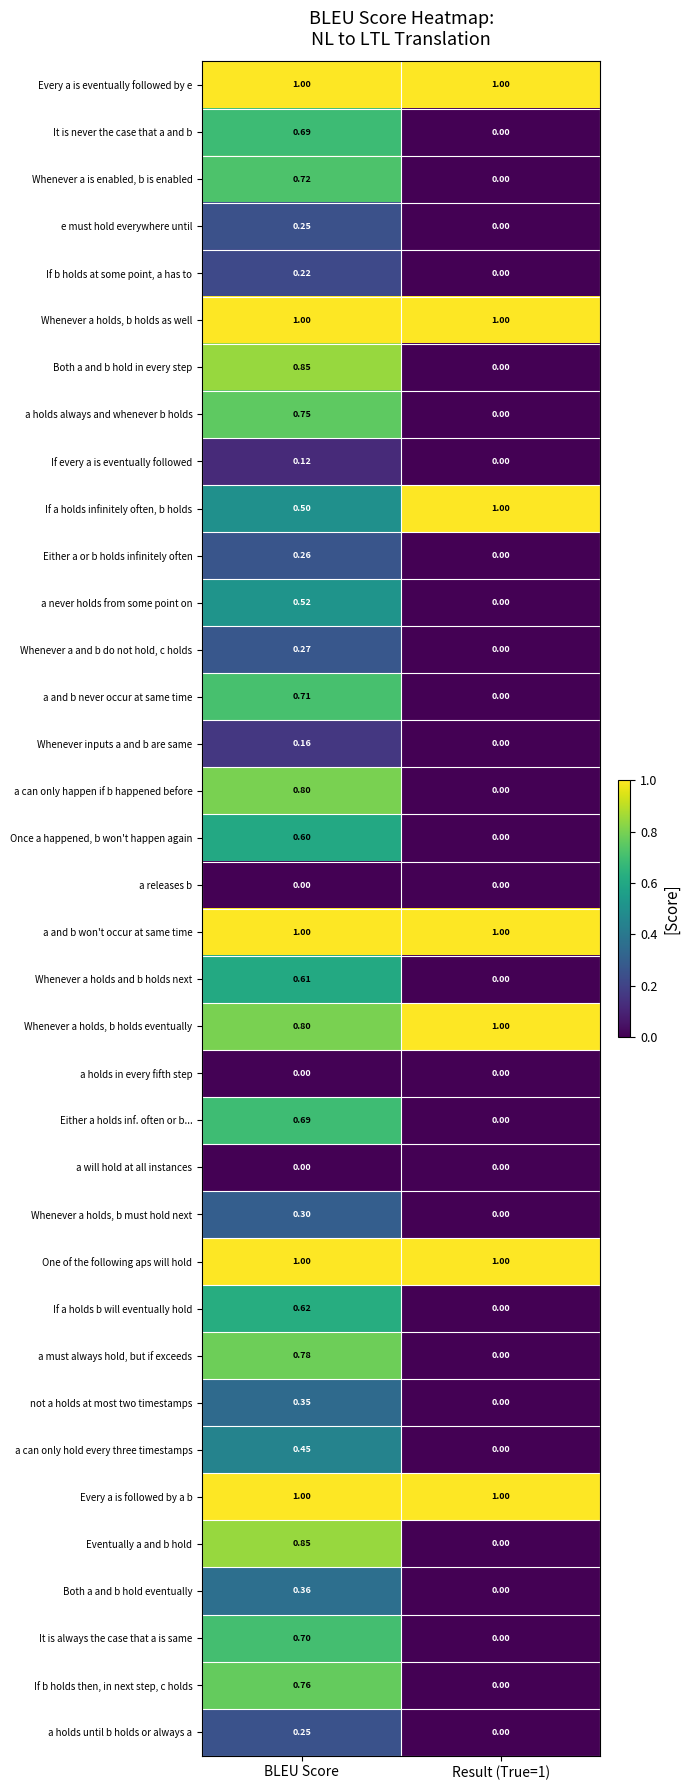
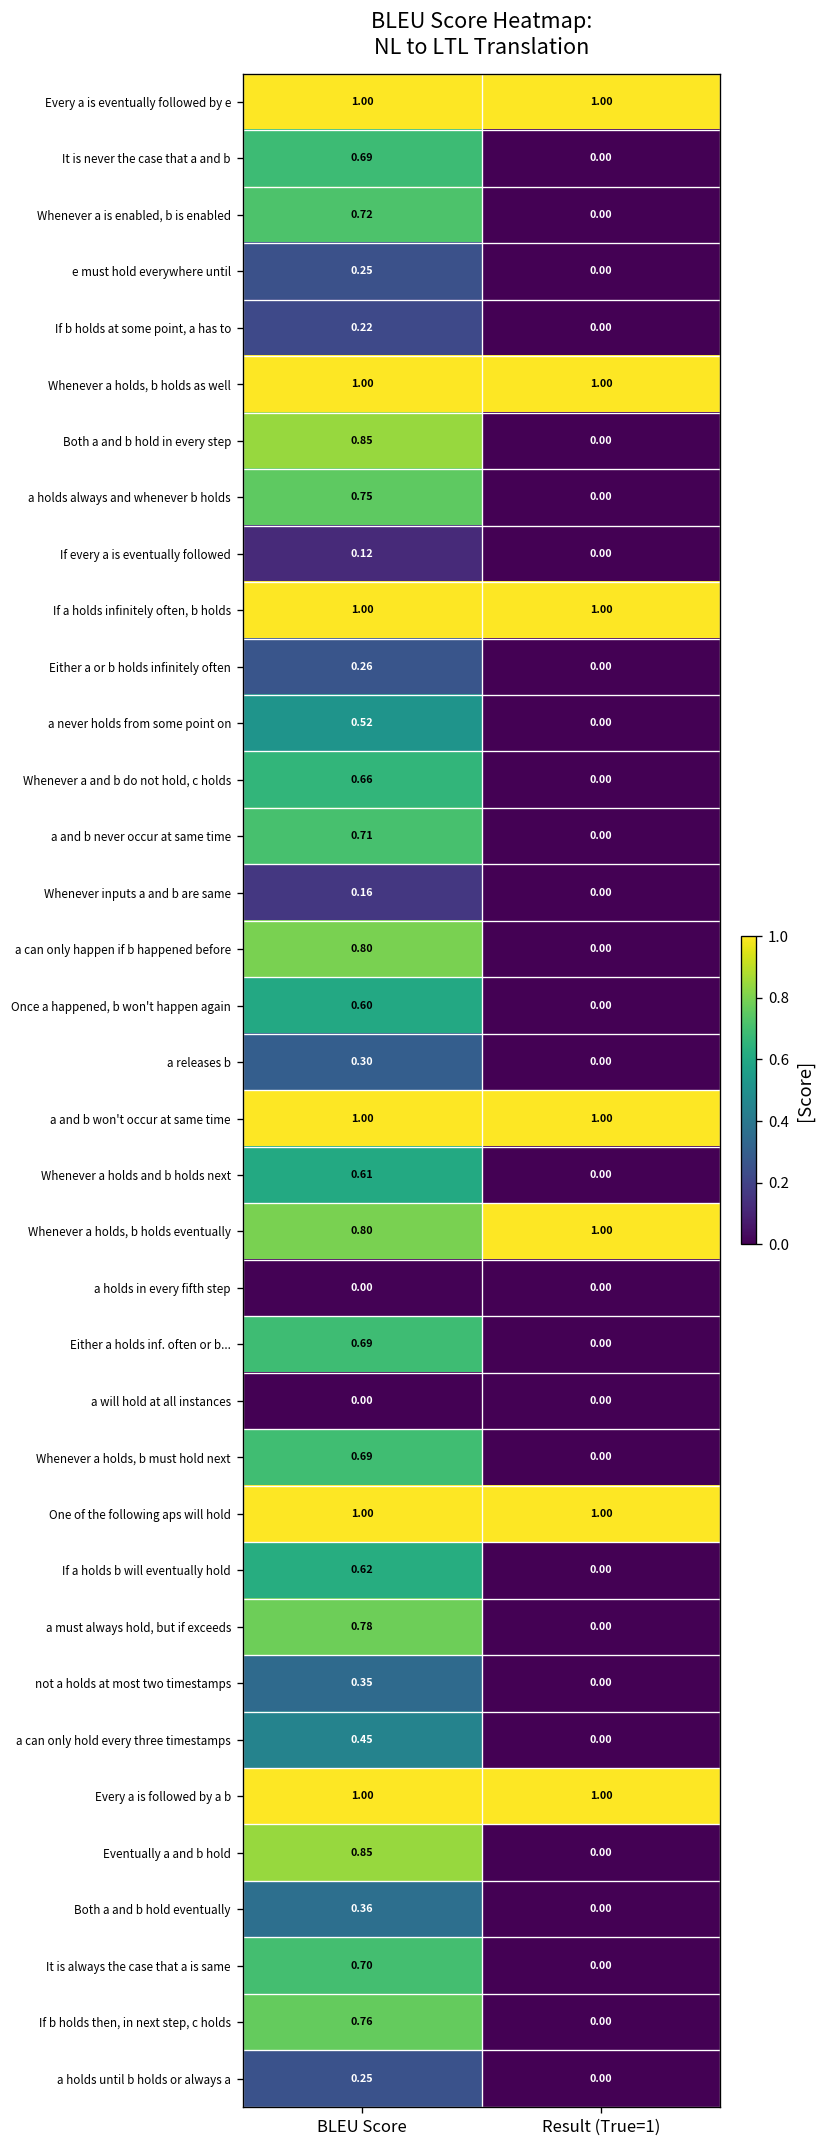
  {
    "Every a is eventually followed by e": {
      "BLEU Score": 1.00,
      "Result (True=1)": 1.00
    },
    "It is never the case that a and b": {
      "BLEU Score": 0.69,
      "Result (True=1)": 0.00
    },
    "Whenever a is enabled, b is enabled": {
      "BLEU Score": 0.72,
      "Result (True=1)": 0.00
    },
    "e must hold everywhere until": {
      "BLEU Score": 0.25,
      "Result (True=1)": 0.00
    },
    "If b holds at some point, a has to": {
      "BLEU Score": 0.22,
      "Result (True=1)": 0.00
    },
    "Whenever a holds, b holds as well": {
      "BLEU Score": 1.00,
      "Result (True=1)": 1.00
    },
    "Both a and b hold in every step": {
      "BLEU Score": 0.85,
      "Result (True=1)": 0.00
    },
    "a holds always and whenever b holds": {
      "BLEU Score": 0.75,
      "Result (True=1)": 0.00
    },
    "If every a is eventually followed": {
      "BLEU Score": 0.12,
      "Result (True=1)": 0.00
    },
    "If a holds infinitely often, b holds": {
-     "BLEU Score": 0.50,
+     "BLEU Score": 1.00,
      "Result (True=1)": 1.00
    },
    "Either a or b holds infinitely often": {
      "BLEU Score": 0.26,
      "Result (True=1)": 0.00
    },
    "a never holds from some point on": {
      "BLEU Score": 0.52,
      "Result (True=1)": 0.00
    },
    "Whenever a and b do not hold, c holds": {
-     "BLEU Score": 0.27,
+     "BLEU Score": 0.66,
      "Result (True=1)": 0.00
    },
    "a and b never occur at same time": {
      "BLEU Score": 0.71,
      "Result (True=1)": 0.00
    },
    "Whenever inputs a and b are same": {
      "BLEU Score": 0.16,
      "Result (True=1)": 0.00
    },
    "a can only happen if b happened before": {
      "BLEU Score": 0.80,
      "Result (True=1)": 0.00
    },
    "Once a happened, b won't happen again": {
      "BLEU Score": 0.60,
      "Result (True=1)": 0.00
    },
    "a releases b": {
-     "BLEU Score": 0.00,
+     "BLEU Score": 0.30,
      "Result (True=1)": 0.00
    },
    "a and b won't occur at same time": {
      "BLEU Score": 1.00,
      "Result (True=1)": 1.00
    },
    "Whenever a holds and b holds next": {
      "BLEU Score": 0.61,
      "Result (True=1)": 0.00
    },
    "Whenever a holds, b holds eventually": {
      "BLEU Score": 0.80,
      "Result (True=1)": 1.00
    },
    "a holds in every fifth step": {
      "BLEU Score": 0.00,
      "Result (True=1)": 0.00
    },
    "Either a holds inf. often or b...": {
      "BLEU Score": 0.69,
      "Result (True=1)": 0.00
    },
    "a will hold at all instances": {
      "BLEU Score": 0.00,
      "Result (True=1)": 0.00
    },
    "Whenever a holds, b must hold next": {
-     "BLEU Score": 0.30,
+     "BLEU Score": 0.69,
      "Result (True=1)": 0.00
    },
    "One of the following aps will hold": {
      "BLEU Score": 1.00,
      "Result (True=1)": 1.00
    },
    "If a holds b will eventually hold": {
      "BLEU Score": 0.62,
      "Result (True=1)": 0.00
    },
    "a must always hold, but if exceeds": {
      "BLEU Score": 0.78,
      "Result (True=1)": 0.00
    },
    "not a holds at most two timestamps": {
      "BLEU Score": 0.35,
      "Result (True=1)": 0.00
    },
    "a can only hold every three timestamps": {
      "BLEU Score": 0.45,
      "Result (True=1)": 0.00
    },
    "Every a is followed by a b": {
      "BLEU Score": 1.00,
      "Result (True=1)": 1.00
    },
    "Eventually a and b hold": {
      "BLEU Score": 0.85,
      "Result (True=1)": 0.00
    },
    "Both a and b hold eventually": {
      "BLEU Score": 0.36,
      "Result (True=1)": 0.00
    },
    "It is always the case that a is same": {
      "BLEU Score": 0.70,
      "Result (True=1)": 0.00
    },
    "If b holds then, in next step, c holds": {
      "BLEU Score": 0.76,
      "Result (True=1)": 0.00
    },
    "a holds until b holds or always a": {
      "BLEU Score": 0.25,
      "Result (True=1)": 0.00
    }
  }
